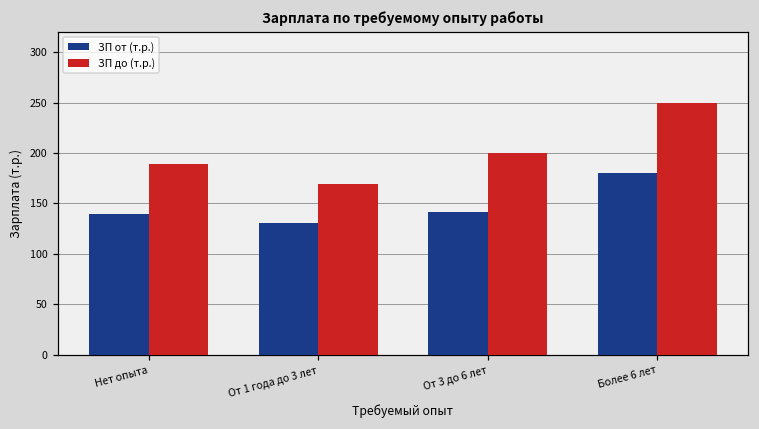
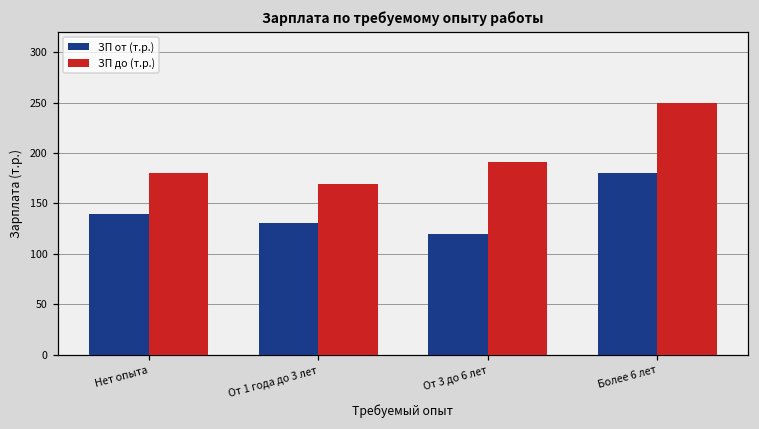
  {
    "ЗП от (т.р.)": {
      "Нет опыта": 140,
      "От 1 года до 3 лет": 130,
-     "От 3 до 6 лет": 140,
+     "От 3 до 6 лет": 120,
      "Более 6 лет": 180
    },
    "ЗП до (т.р.)": {
-     "Нет опыта": 190,
+     "Нет опыта": 180,
      "От 1 года до 3 лет": 170,
-     "От 3 до 6 лет": 200,
+     "От 3 до 6 лет": 190,
      "Более 6 лет": 250
    }
  }
